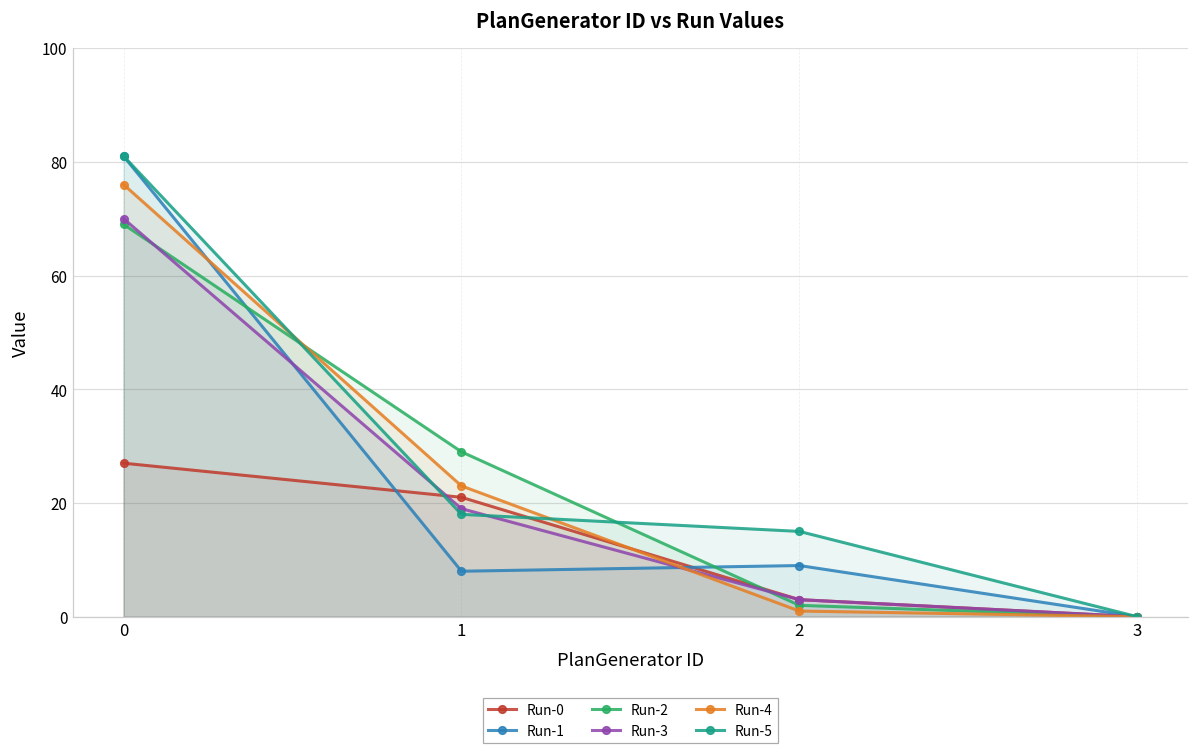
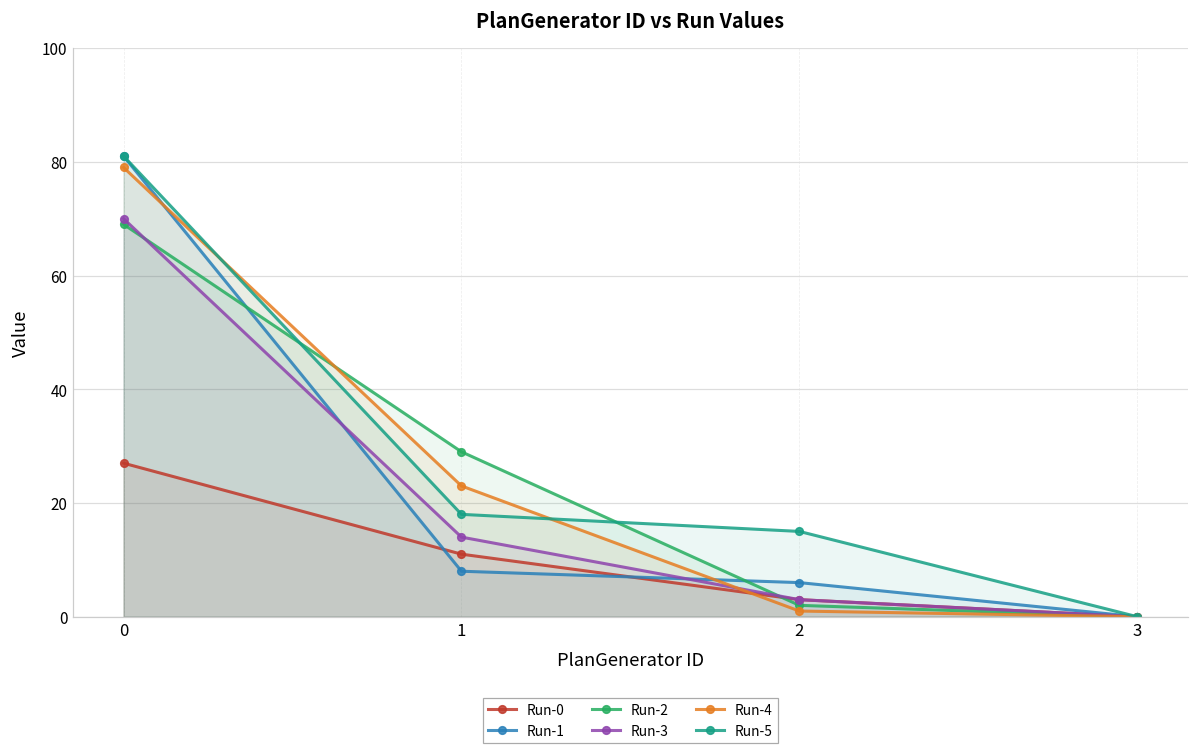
  {
    "Run-0": {
      "0": 27,
-     "1": 21
+     "1": 11
    },
    "Run-1": {
      "1": 8,
-     "2": 9
+     "2": 6
    },
    "Run-3": {
      "0": 70,
-     "1": 19
+     "1": 14
    },
    "Run-4": {
-     "0": 76,
+     "0": 79,
      "1": 23,
      "2": 1
    }
  }
